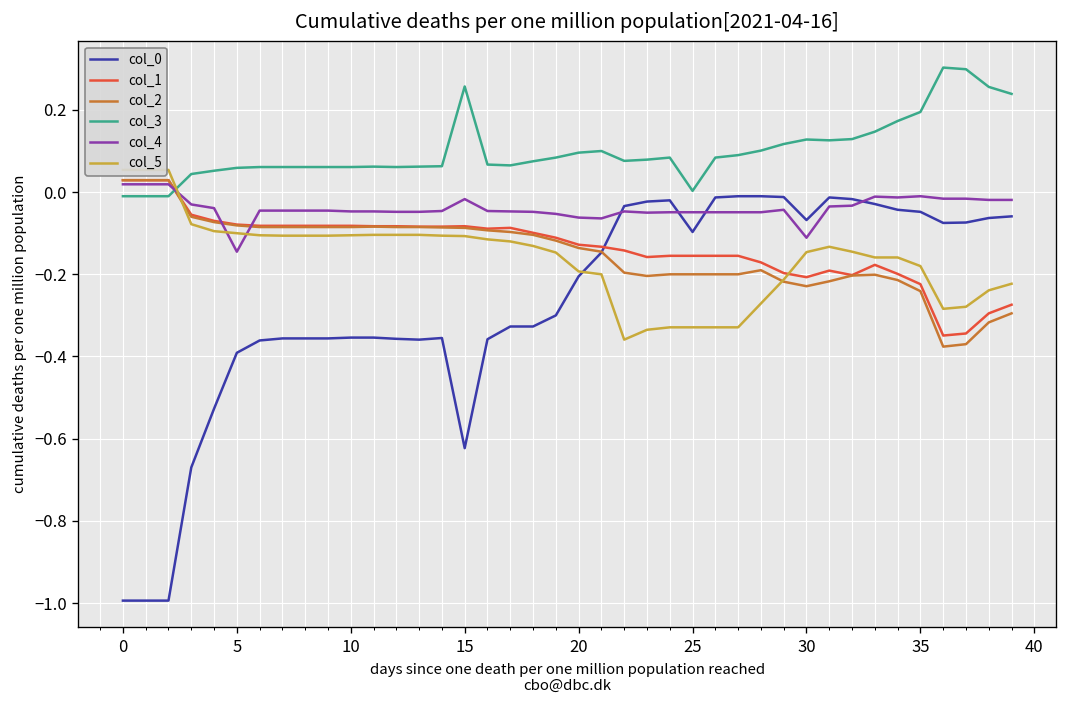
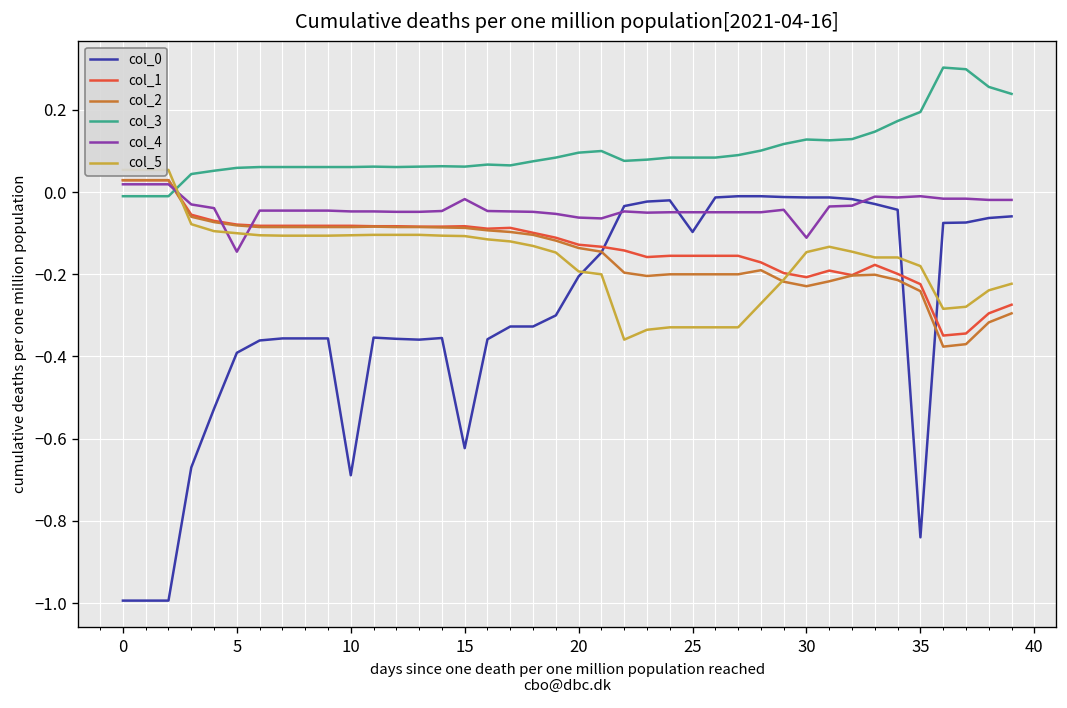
  {
    "col_0": {
      "0": -0.99,
      "5": -0.39,
-     "10": -0.35,
+     "10": -0.69,
      "15": -0.62,
      "20": -0.21,
      "25": -0.10,
-     "30": -0.07,
-     "35": -0.05
+     "30": -0.01,
+     "35": -0.84
    },
    "col_3": {
      "0": -0.01,
      "5": 0.06,
      "10": 0.06,
-     "15": 0.26,
+     "15": 0.06,
      "20": 0.10,
-     "25": 0.00,
+     "25": 0.08,
      "30": 0.13,
      "35": 0.20
    },
    "col_4": {
      "0": 0.02,
      "5": -0.15,
      "10": -0.05,
      "15": -0.02,
      "20": -0.06,
      "25": -0.05,
      "30": -0.11,
      "35": -0.01
    }
  }
